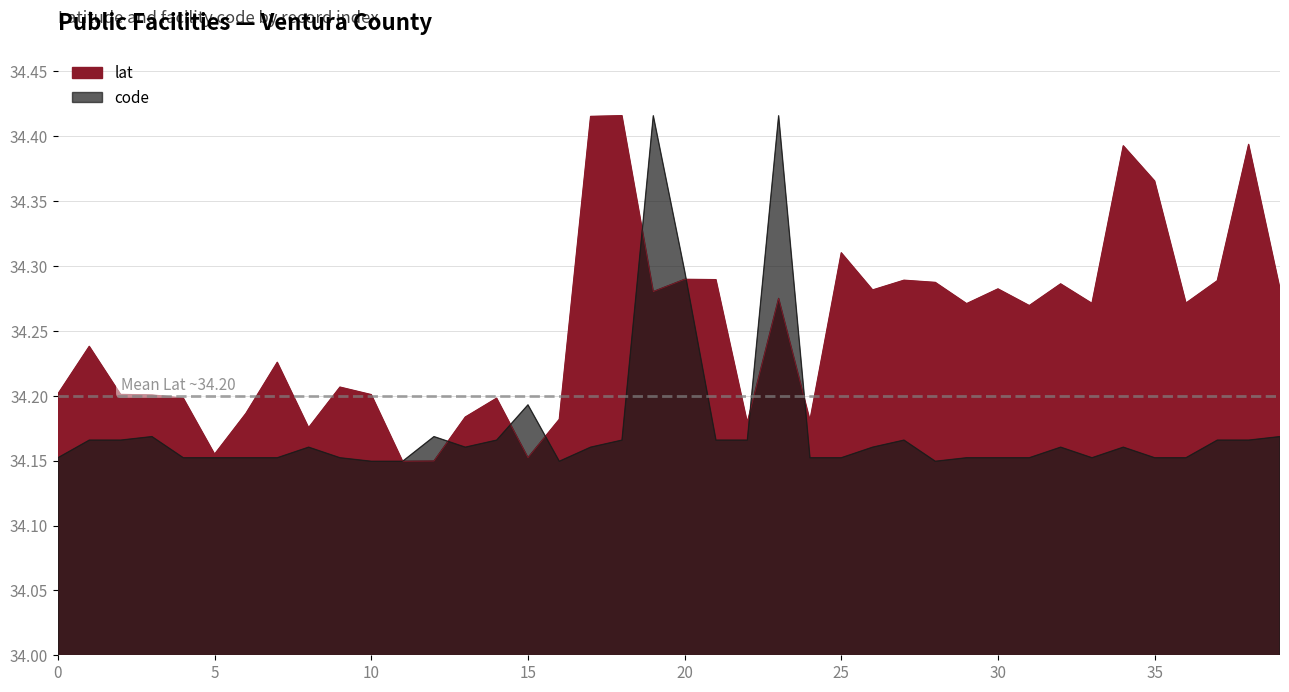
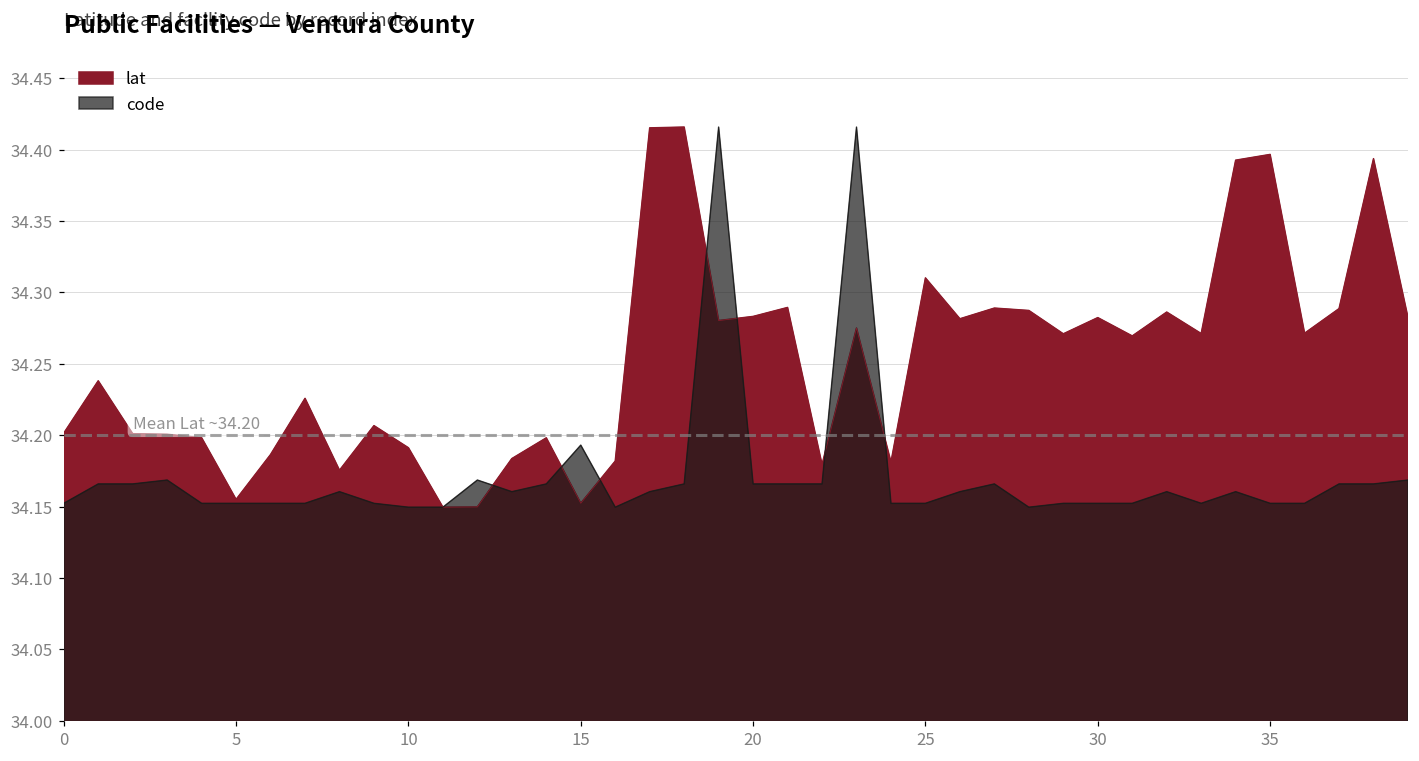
  {
    "lat": {
      "0": 34.201,
      "5": 34.155,
-     "10": 34.201,
+     "10": 34.191,
      "15": 34.152,
-     "20": 34.290,
+     "20": 34.283,
      "25": 34.310,
      "30": 34.282,
-     "35": 34.366
+     "35": 34.397
    },
    "code": {
      "0": 34.152,
      "5": 34.152,
      "10": 34.150,
      "15": 34.193,
-     "20": 34.296,
+     "20": 34.166,
      "25": 34.152,
      "30": 34.152,
      "35": 34.152
    }
  }
